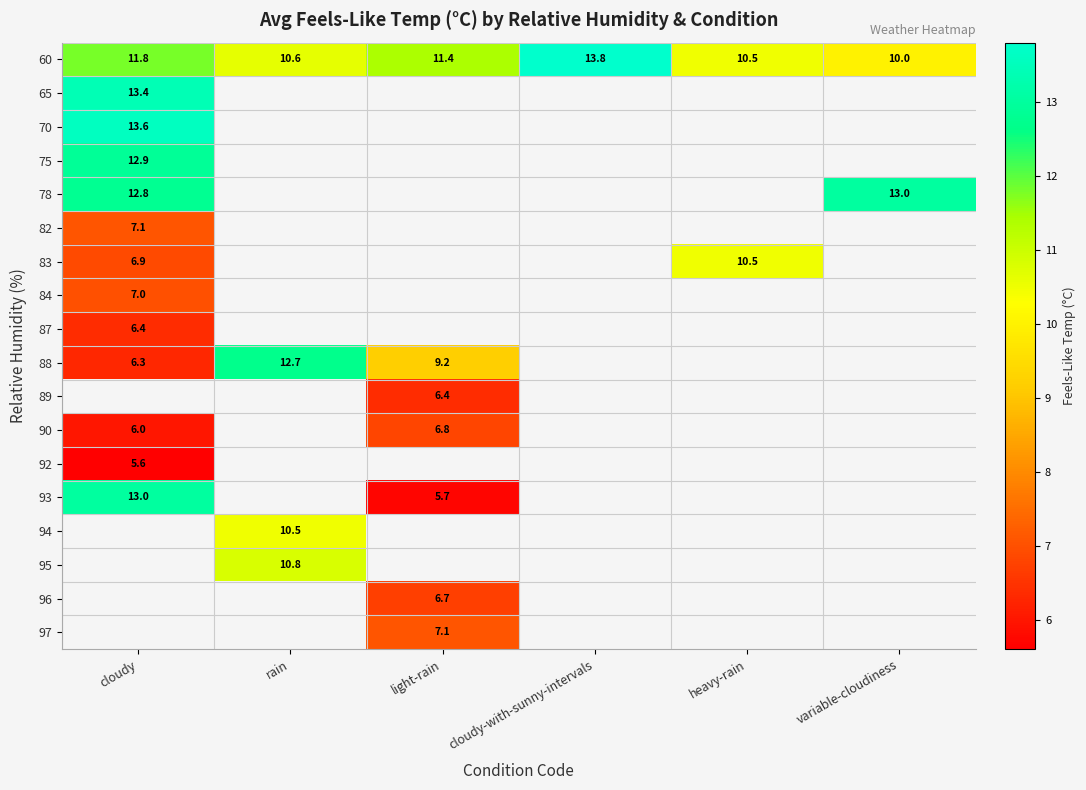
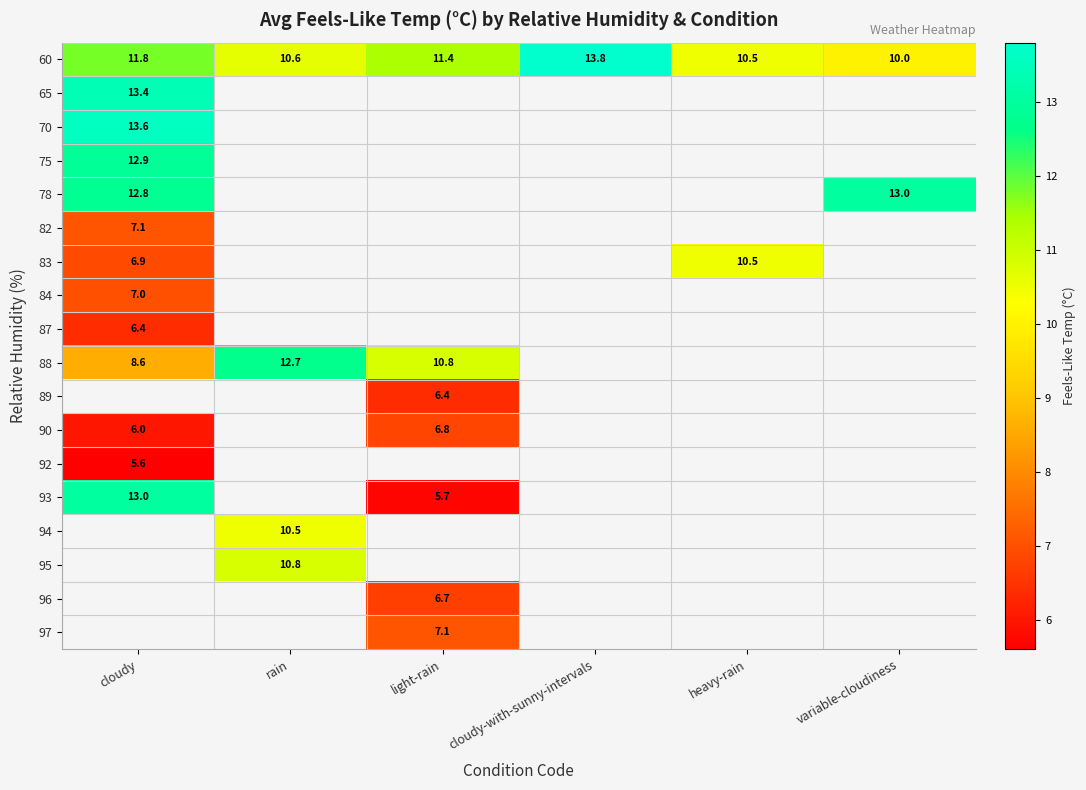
  {
    "60": {
      "cloudy": 11.8,
      "rain": 10.6,
      "light-rain": 11.4,
      "cloudy-with-sunny-intervals": 13.8,
      "heavy-rain": 10.5,
      "variable-cloudiness": 10.0
    },
    "65": {
      "cloudy": 13.4
    },
    "70": {
      "cloudy": 13.6
    },
    "75": {
      "cloudy": 12.9
    },
    "78": {
      "cloudy": 12.8,
      "variable-cloudiness": 13.0
    },
    "82": {
      "cloudy": 7.1
    },
    "83": {
      "cloudy": 6.9,
      "heavy-rain": 10.5
    },
    "84": {
      "cloudy": 7.0
    },
    "87": {
      "cloudy": 6.4
    },
    "88": {
-     "cloudy": 6.3,
+     "cloudy": 8.6,
      "rain": 12.7,
-     "light-rain": 9.2
+     "light-rain": 10.8
    },
    "89": {
      "light-rain": 6.4
    },
    "90": {
      "cloudy": 6.0,
      "light-rain": 6.8
    },
    "92": {
      "cloudy": 5.6
    },
    "93": {
      "cloudy": 13.0,
      "light-rain": 5.7
    },
    "94": {
      "rain": 10.5
    },
    "95": {
      "rain": 10.8
    },
    "96": {
      "light-rain": 6.7
    },
    "97": {
      "light-rain": 7.1
    }
  }
